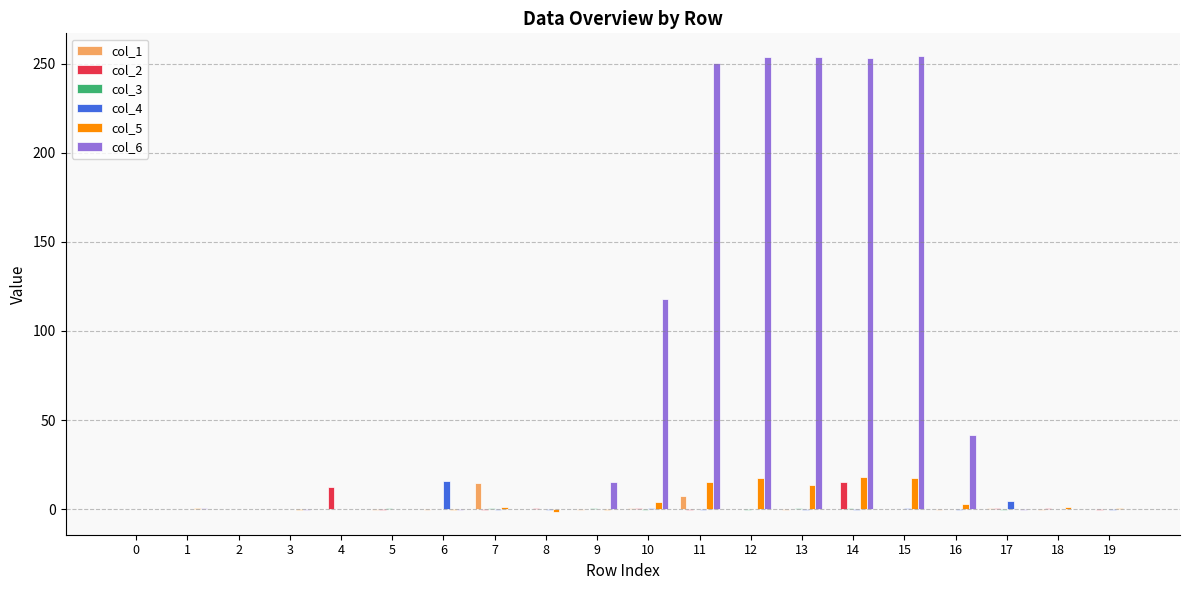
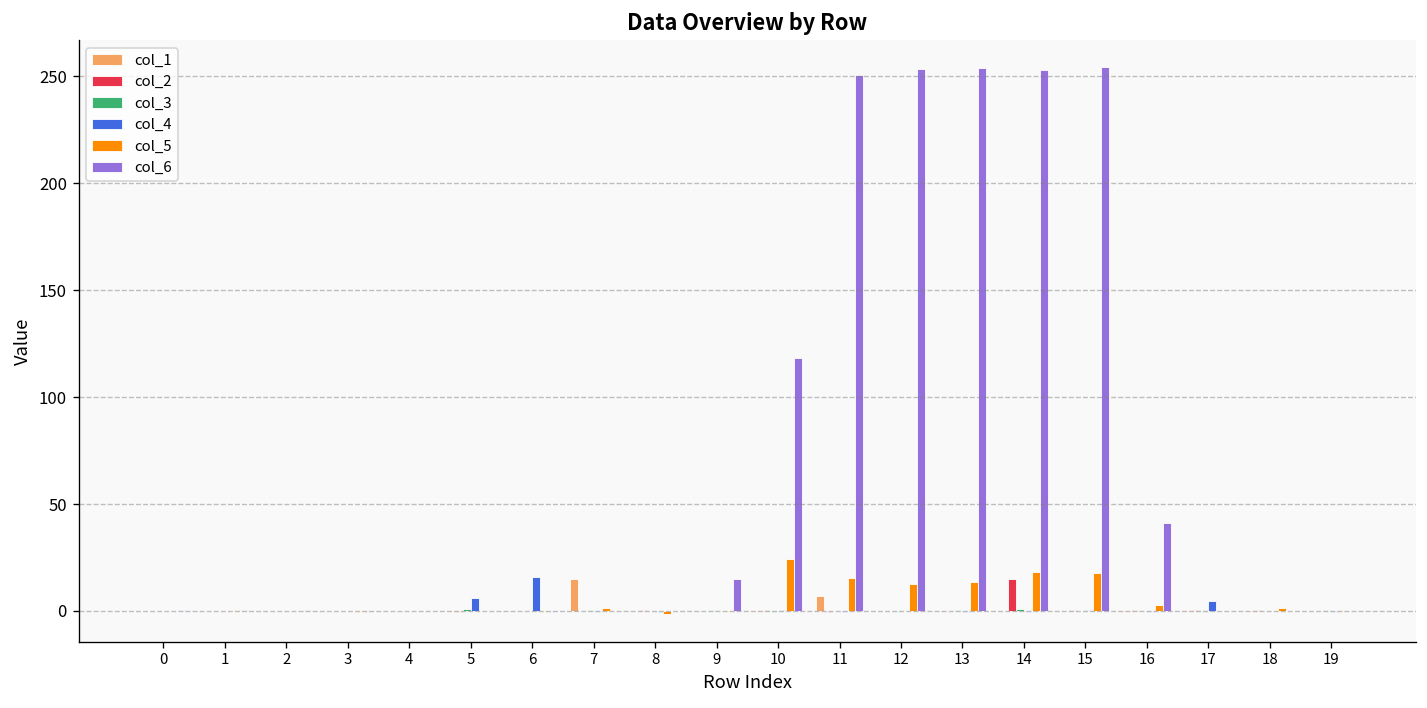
  {
    "col_1": {
      "7": 15,
      "11": 7
    },
    "col_2": {
-     "4": 12,
+     "4": 0,
      "14": 15
    },
    "col_4": {
-     "5": 0,
+     "5": 6,
      "6": 16,
      "17": 5
    },
    "col_5": {
      "8": -2,
-     "10": 4,
+     "10": 24,
      "11": 15,
-     "12": 18,
+     "12": 13,
      "13": 14,
      "14": 18,
      "15": 18,
      "16": 3
    },
    "col_6": {
      "9": 15,
      "10": 118,
      "11": 250,
      "12": 254,
      "13": 254,
      "14": 253,
      "15": 254,
      "16": 41
    }
  }
